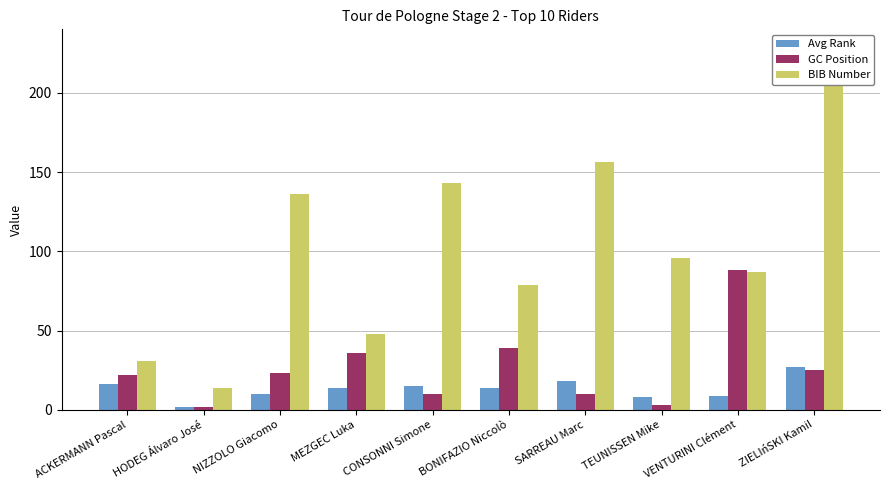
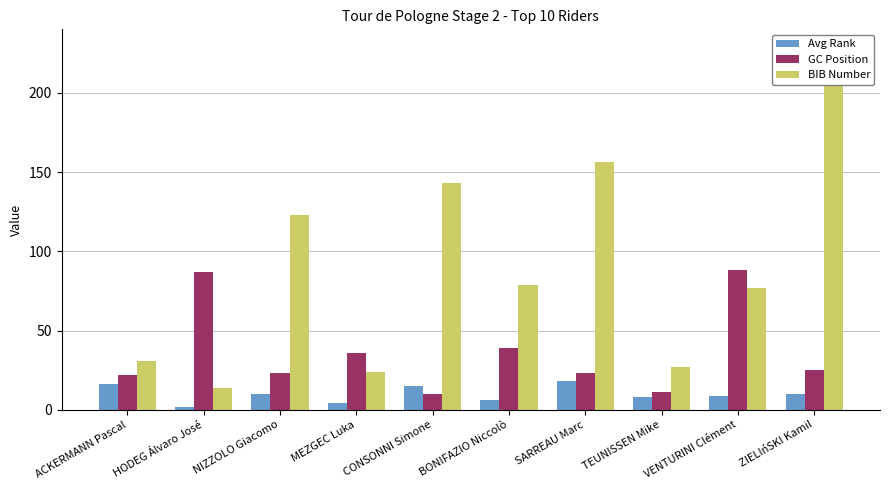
  {
    "Avg Rank": {
      "ACKERMANN Pascal": 16,
      "HODEG Álvaro José": 2,
      "NIZZOLO Giacomo": 10,
-     "MEZGEC Luka": 14,
+     "MEZGEC Luka": 4,
      "CONSONNI Simone": 15,
-     "BONIFAZIO Niccolò": 14,
+     "BONIFAZIO Niccolò": 6,
      "SARREAU Marc": 18,
      "TEUNISSEN Mike": 8,
      "VENTURINI Clément": 9,
-     "ZIELIńSKI Kamil": 27
+     "ZIELIńSKI Kamil": 10
    },
    "GC Position": {
      "ACKERMANN Pascal": 22,
-     "HODEG Álvaro José": 2,
+     "HODEG Álvaro José": 87,
      "NIZZOLO Giacomo": 23,
      "MEZGEC Luka": 36,
      "CONSONNI Simone": 10,
      "BONIFAZIO Niccolò": 39,
-     "SARREAU Marc": 10,
-     "TEUNISSEN Mike": 3,
+     "SARREAU Marc": 23,
+     "TEUNISSEN Mike": 11,
      "VENTURINI Clément": 88,
      "ZIELIńSKI Kamil": 25
    },
    "BIB Number": {
      "ACKERMANN Pascal": 31,
      "HODEG Álvaro José": 14,
-     "NIZZOLO Giacomo": 136,
-     "MEZGEC Luka": 48,
+     "NIZZOLO Giacomo": 123,
+     "MEZGEC Luka": 24,
      "CONSONNI Simone": 143,
      "BONIFAZIO Niccolò": 79,
      "SARREAU Marc": 156,
-     "TEUNISSEN Mike": 96,
-     "VENTURINI Clément": 87
+     "TEUNISSEN Mike": 27,
+     "VENTURINI Clément": 77
    }
  }
